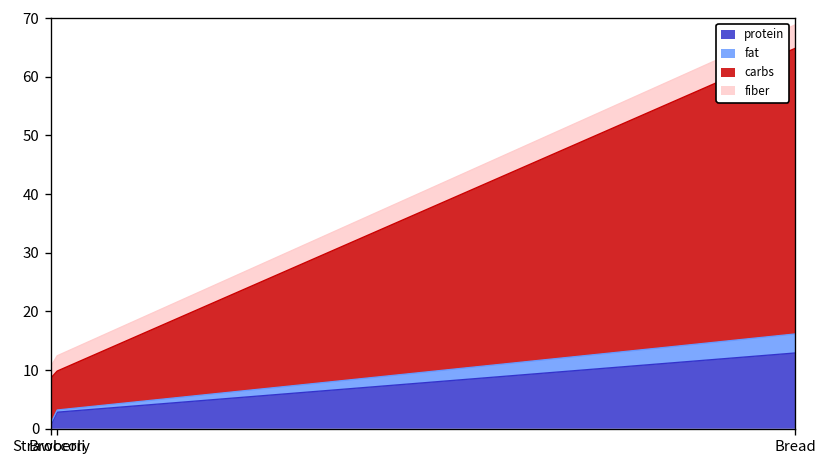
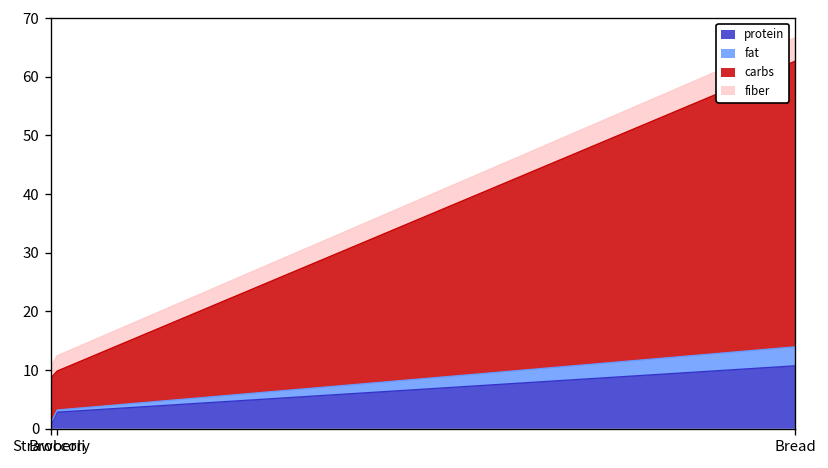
  {
    "protein": {
-     "Bread": 13
+     "Bread": 11
    },
    "fat": {
      "Bread": 3
    },
    "carbs": {
      "Bread": 49
    },
    "fiber": {
      "Bread": 4
    }
  }
